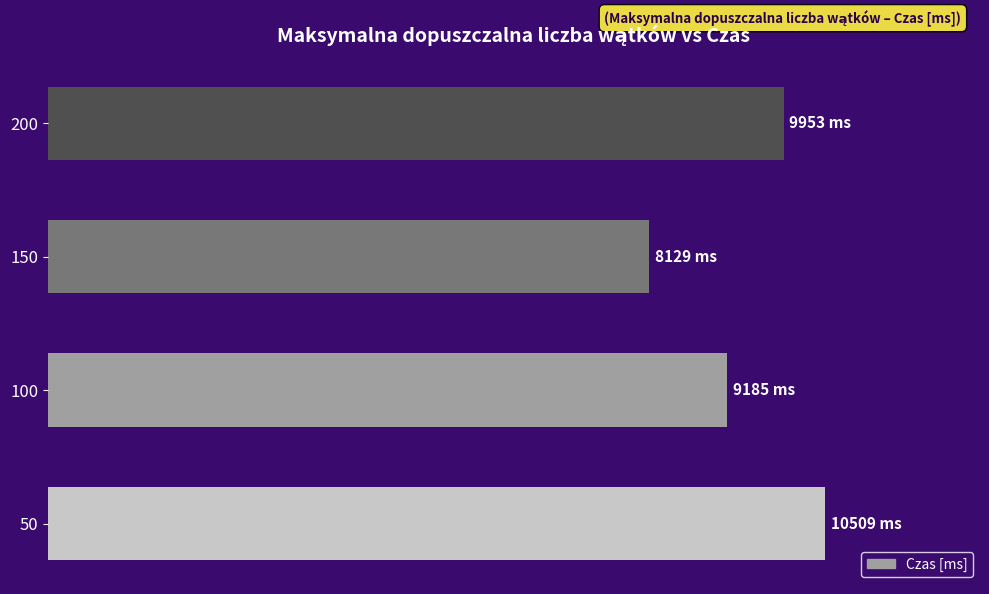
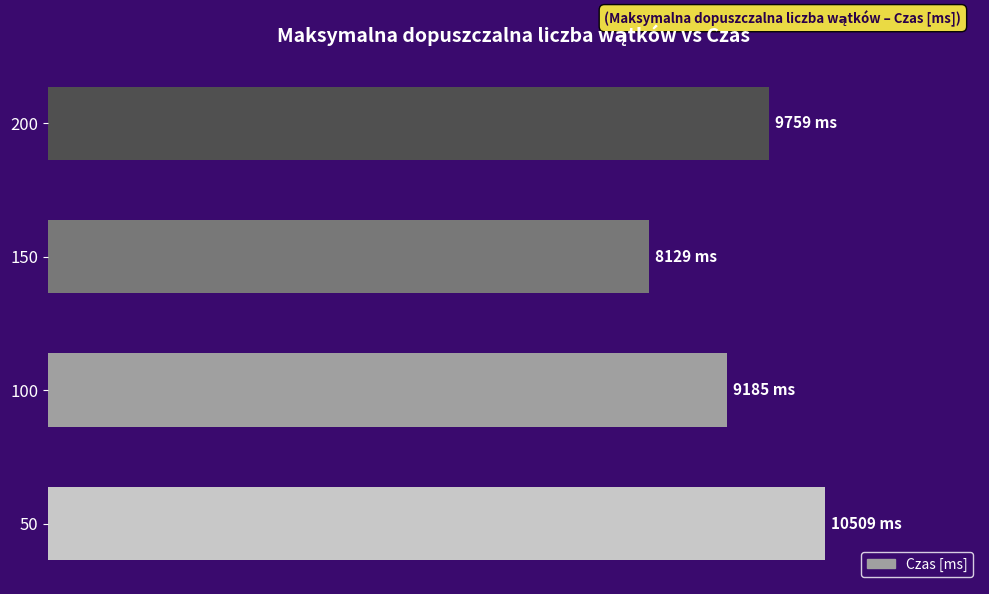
  {
-   "200": 9953,
+   "200": 9759,
    "150": 8129,
    "100": 9185,
    "50": 10509
  }
